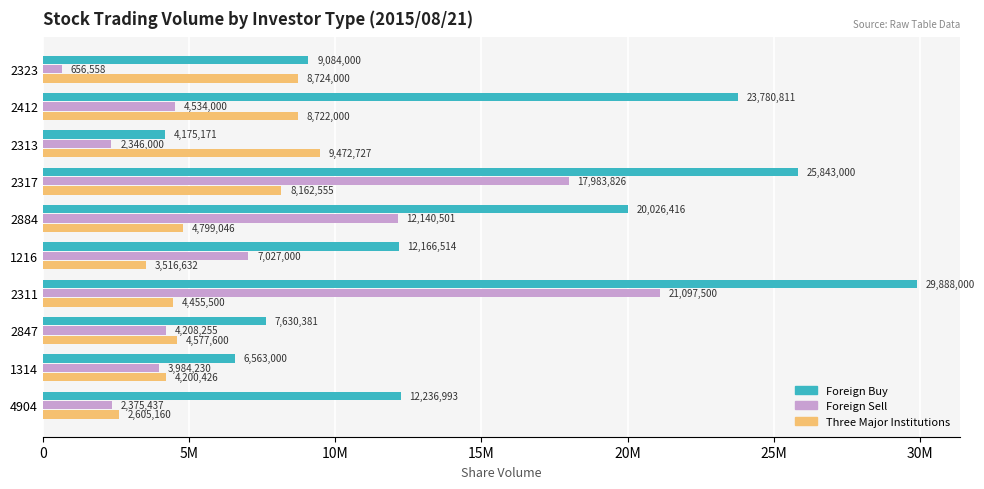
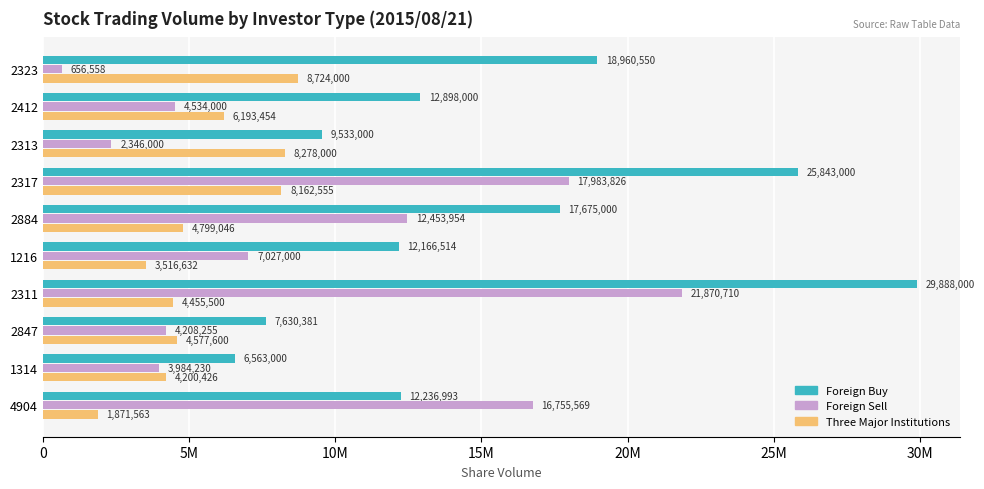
  {
    "Foreign Buy": {
-     "2323": "9,084,000",
-     "2412": "23,780,811",
-     "2313": "4,175,171",
+     "2323": "18,960,550",
+     "2412": "12,898,000",
+     "2313": "9,533,000",
      "2317": "25,843,000",
-     "2884": "20,026,416",
+     "2884": "17,675,000",
      "1216": "12,166,514",
      "2311": "29,888,000",
      "2847": "7,630,381",
      "1314": "6,563,000",
      "4904": "12,236,993"
    },
    "Foreign Sell": {
      "2323": "656,558",
      "2412": "4,534,000",
      "2313": "2,346,000",
      "2317": "17,983,826",
-     "2884": "12,140,501",
+     "2884": "12,453,954",
      "1216": "7,027,000",
-     "2311": "21,097,500",
+     "2311": "21,870,710",
      "2847": "4,208,255",
      "1314": "3,984,230",
-     "4904": "2,375,437"
+     "4904": "16,755,569"
    },
    "Three Major Institutions": {
      "2323": "8,724,000",
-     "2412": "8,722,000",
-     "2313": "9,472,727",
+     "2412": "6,193,454",
+     "2313": "8,278,000",
      "2317": "8,162,555",
      "2884": "4,799,046",
      "1216": "3,516,632",
      "2311": "4,455,500",
      "2847": "4,577,600",
      "1314": "4,200,426",
-     "4904": "2,605,160"
+     "4904": "1,871,563"
    }
  }
